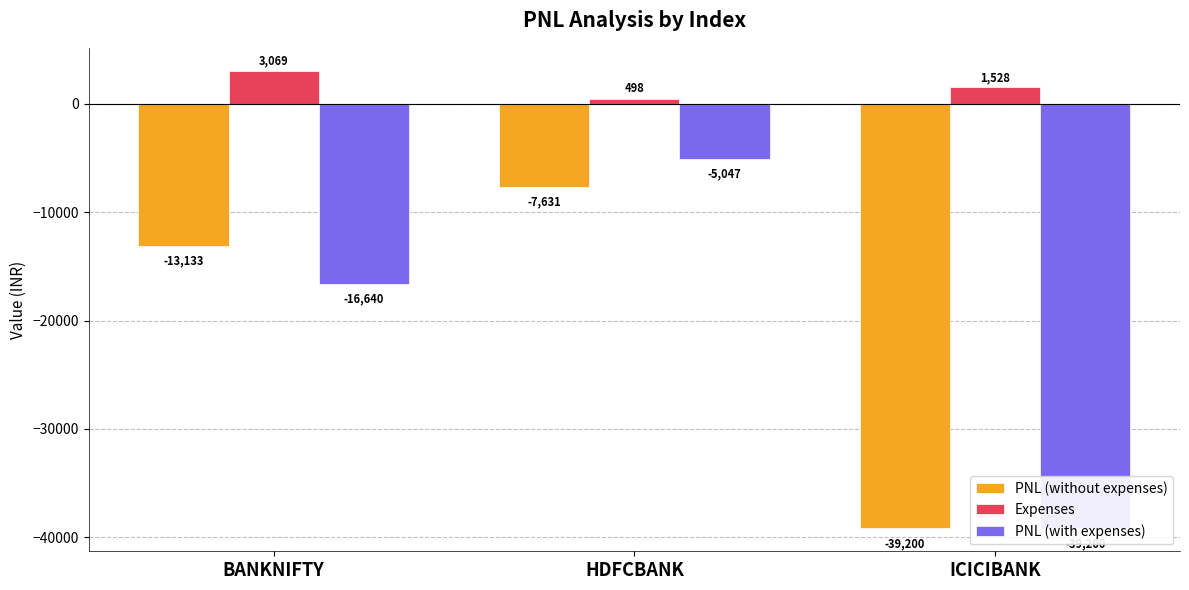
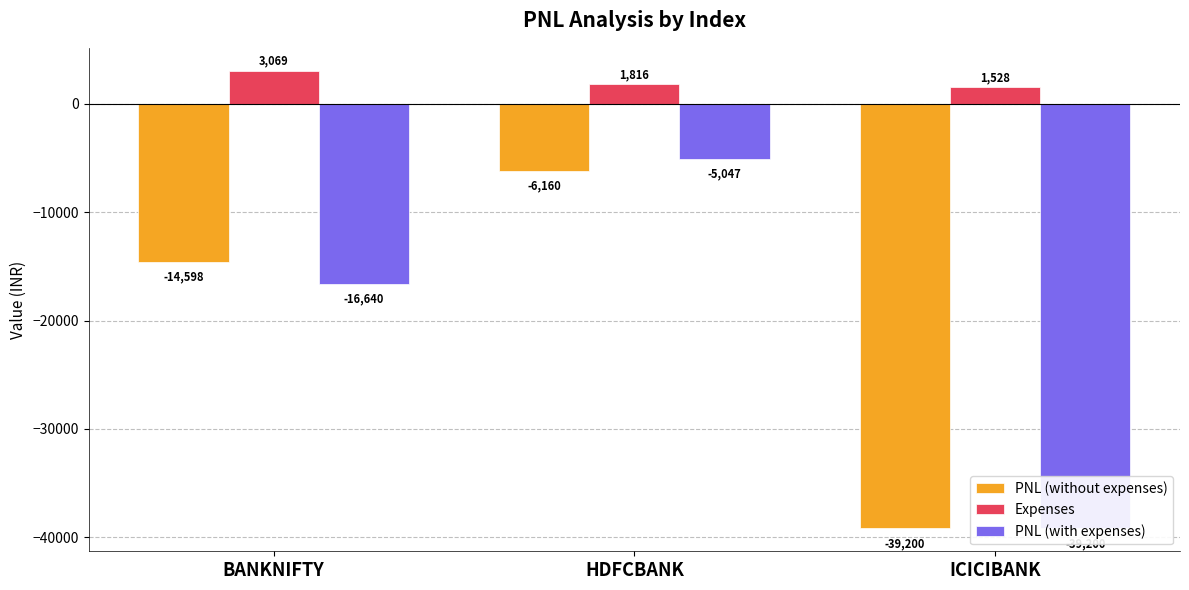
  {
    "PNL (without expenses)": {
-     "BANKNIFTY": "-13,133",
-     "HDFCBANK": "-7,631",
+     "BANKNIFTY": "-14,598",
+     "HDFCBANK": "-6,160",
      "ICICIBANK": "-39,200"
    },
    "Expenses": {
      "BANKNIFTY": "3,069",
-     "HDFCBANK": "498",
+     "HDFCBANK": "1,816",
      "ICICIBANK": "1,528"
    },
    "PNL (with expenses)": {
      "BANKNIFTY": "-16,640",
      "HDFCBANK": "-5,047"
    }
  }
